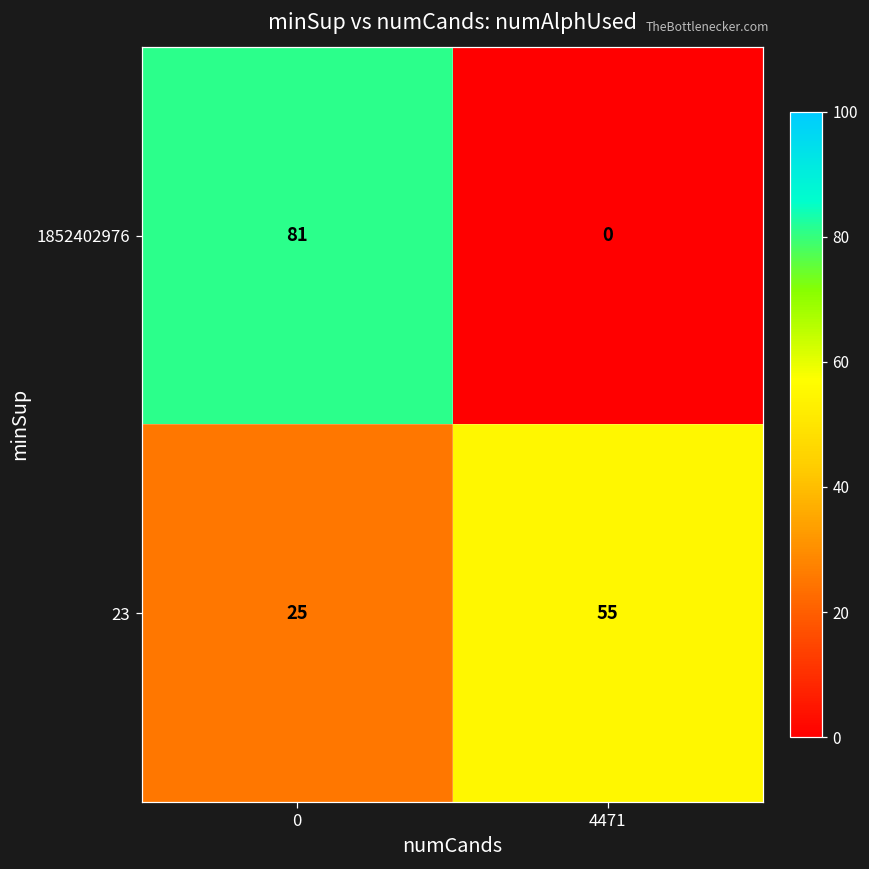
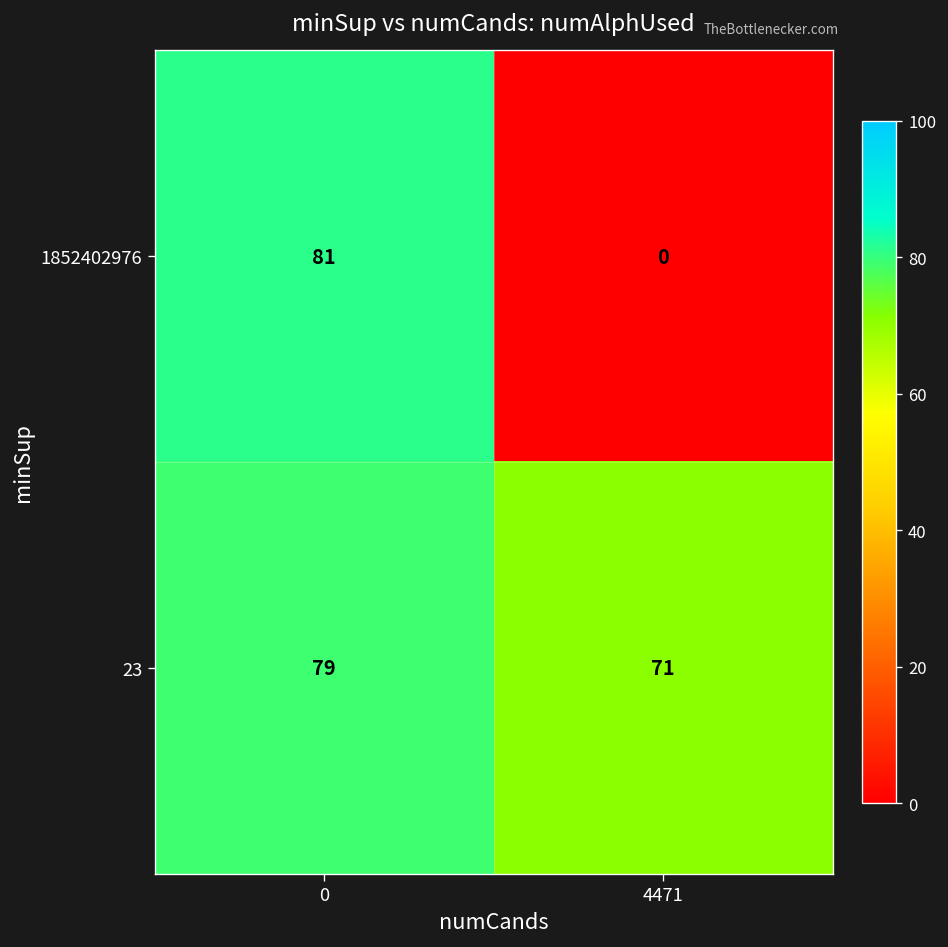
  {
    "1852402976": {
      "0": 81,
      "4471": 0
    },
    "23": {
-     "0": 25,
-     "4471": 55
+     "0": 79,
+     "4471": 71
    }
  }
